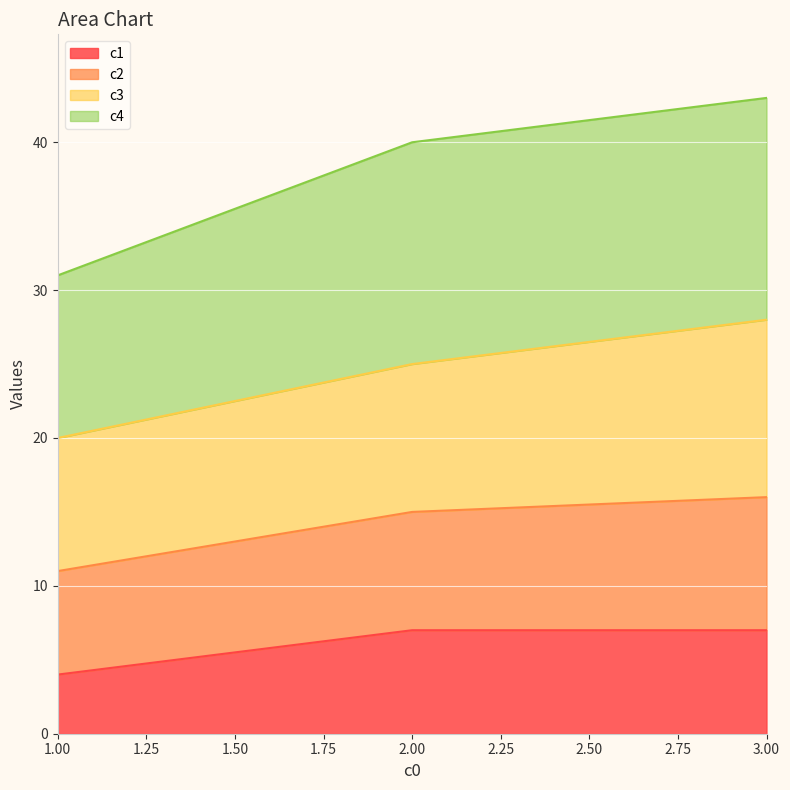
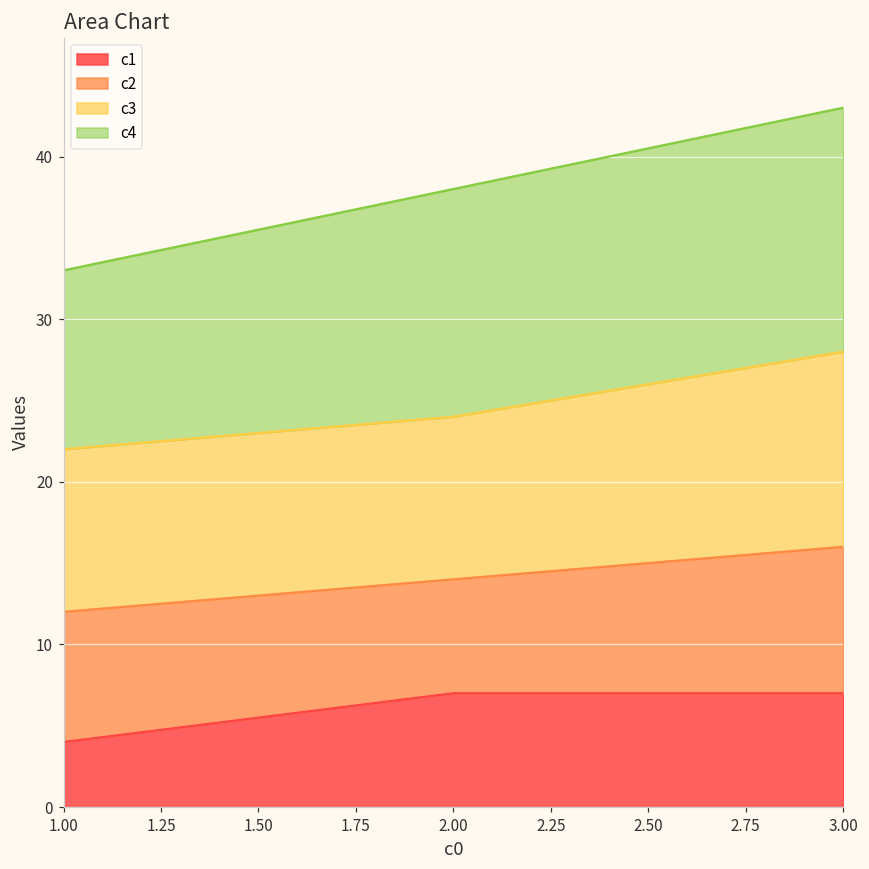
  {
    "c1": {
      "1.00": 4,
      "2.00": 7,
      "3.00": 7
    },
    "c2": {
-     "1.00": 7,
-     "2.00": 8,
+     "1.00": 8,
+     "2.00": 7,
      "3.00": 9
    },
    "c3": {
-     "1.00": 9,
+     "1.00": 10,
      "2.00": 10,
      "3.00": 12
    },
    "c4": {
      "1.00": 11,
-     "2.00": 15,
+     "2.00": 14,
      "3.00": 15
    }
  }
